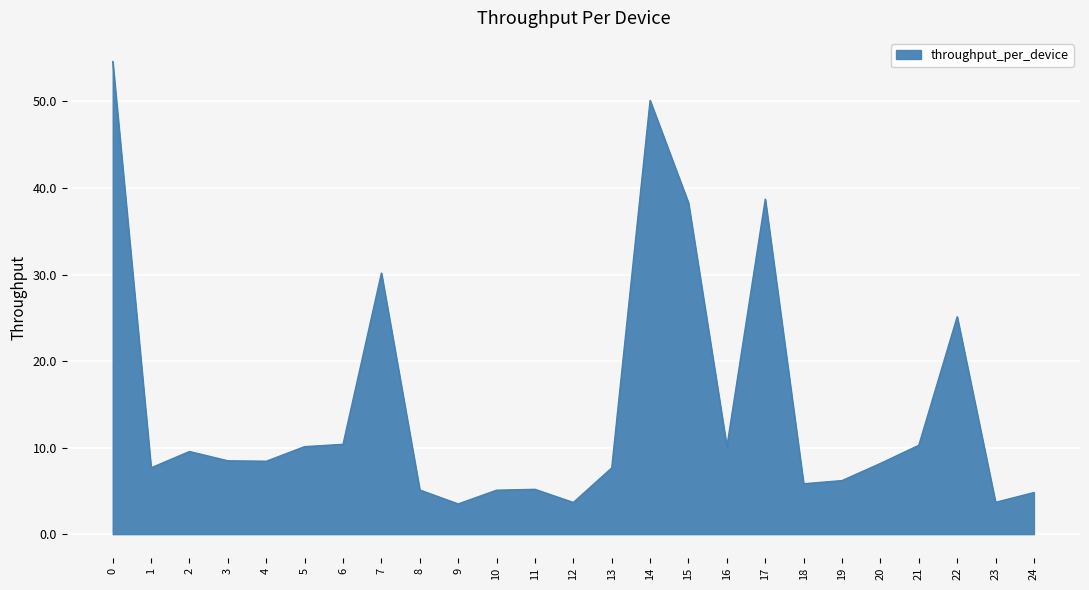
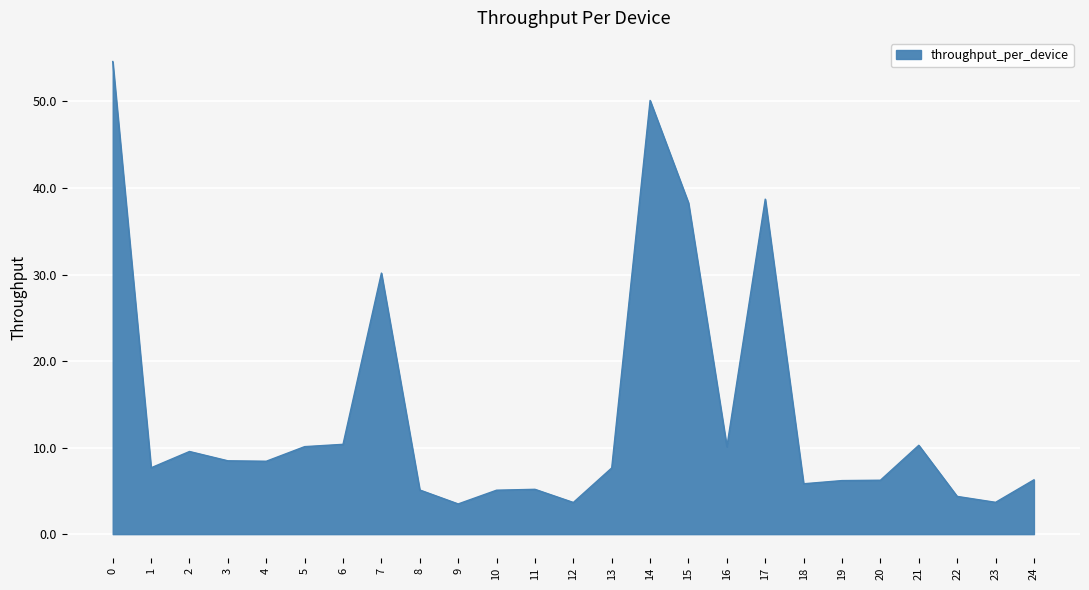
  {
    "0": 55,
    "1": 8,
    "2": 10,
    "3": 8,
    "4": 8,
    "5": 10,
    "6": 10,
    "7": 30,
    "8": 5,
    "9": 3,
    "10": 5,
    "11": 5,
    "12": 4,
    "13": 8,
    "14": 50,
    "15": 38,
    "16": 10,
    "17": 39,
    "18": 6,
    "19": 6,
-   "20": 8,
+   "20": 6,
    "21": 10,
-   "22": 25,
+   "22": 4,
    "23": 4,
-   "24": 5
+   "24": 6
  }
